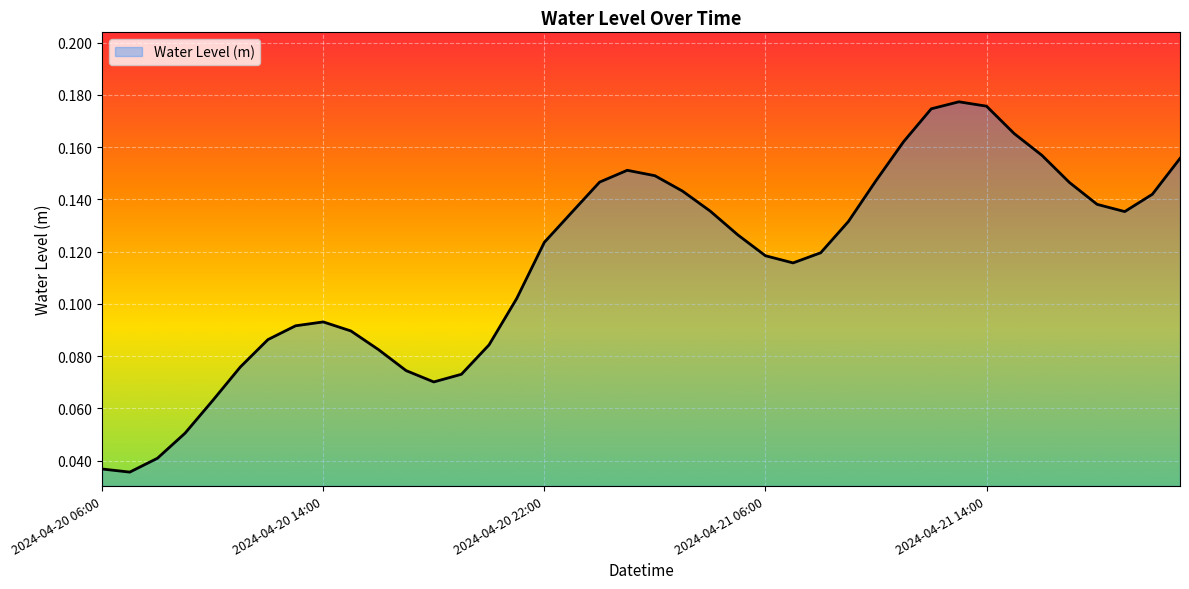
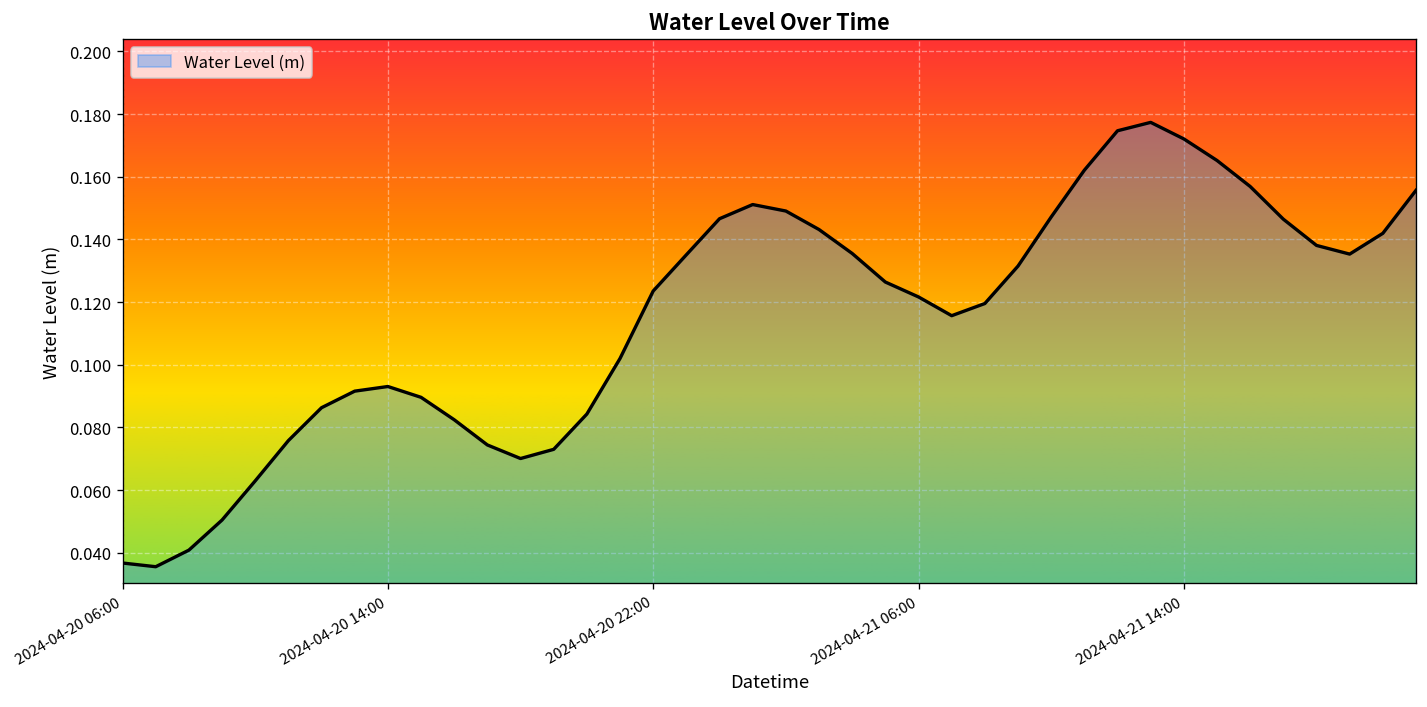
  {
    "2024-04-20 06:00": 0.037,
    "2024-04-20 14:00": 0.093,
    "2024-04-20 22:00": 0.124,
-   "2024-04-21 06:00": 0.118,
-   "2024-04-21 14:00": 0.176
+   "2024-04-21 06:00": 0.122,
+   "2024-04-21 14:00": 0.172
  }
